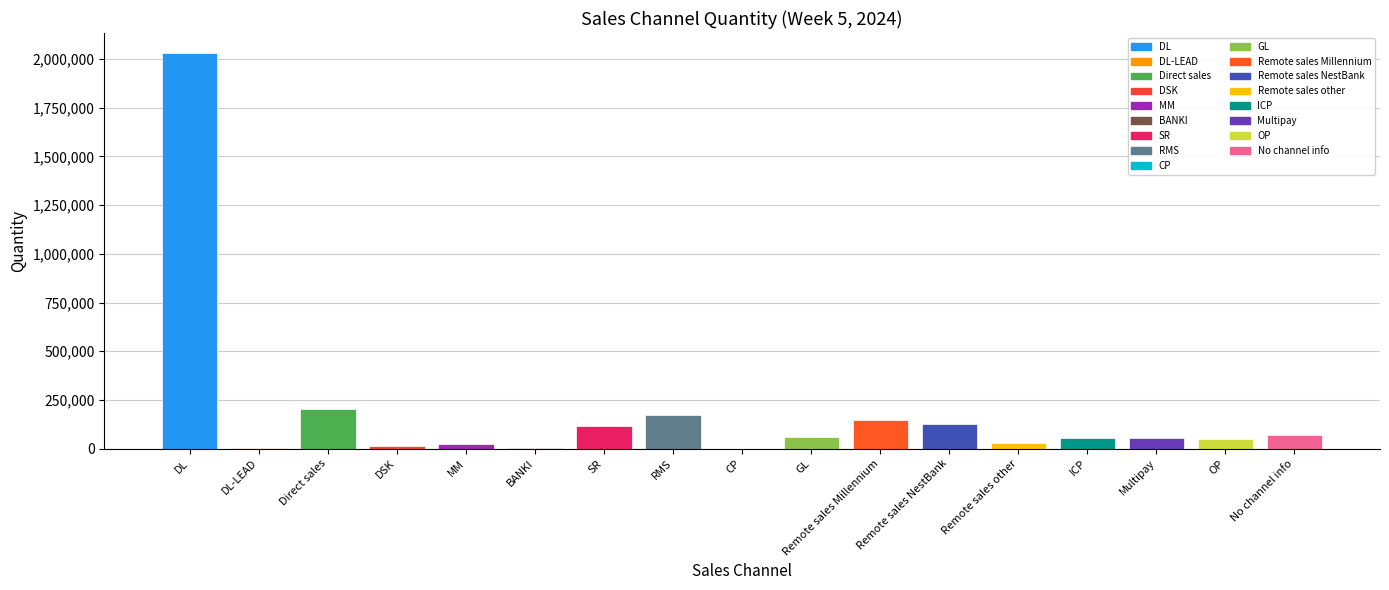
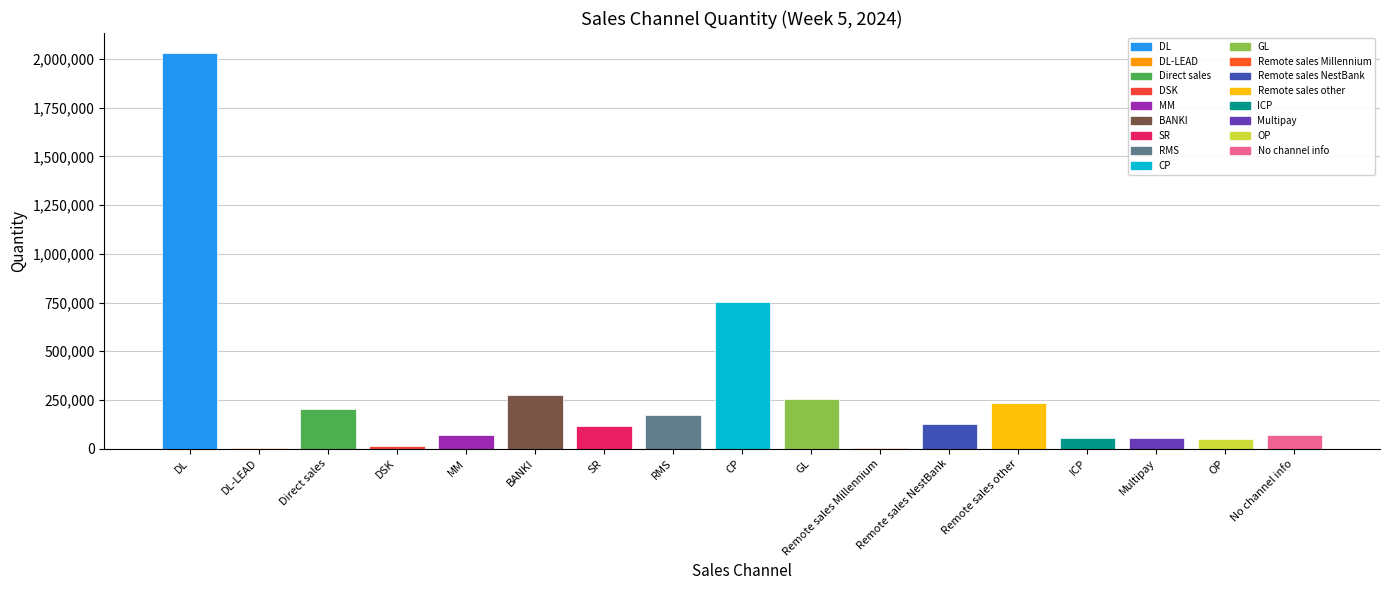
  {
    "DL": "2,030,000",
    "Direct sales": "200,000",
-   "MM": "20,000",
-   "BANKI": "0",
+   "MM": "70,000",
+   "BANKI": "280,000",
    "SR": "120,000",
    "RMS": "170,000",
-   "CP": "0",
-   "GL": "60,000",
-   "Remote sales Millennium": "150,000",
+   "CP": "750,000",
+   "GL": "250,000",
+   "Remote sales Millennium": "0",
    "Remote sales NestBank": "130,000",
-   "Remote sales other": "30,000",
+   "Remote sales other": "230,000",
    "ICP": "60,000",
    "Multipay": "60,000",
    "OP": "50,000",
    "No channel info": "70,000"
  }
